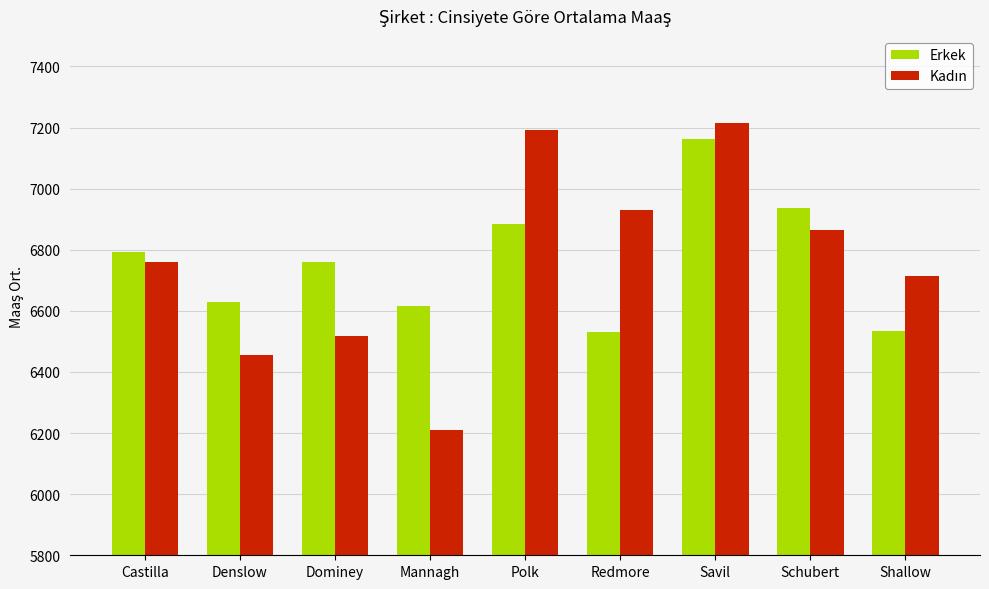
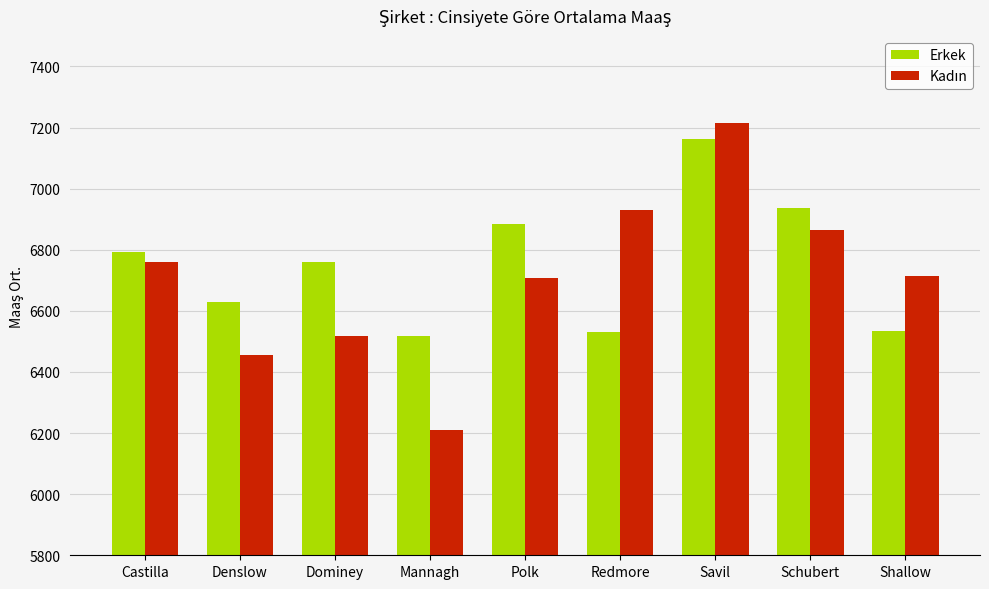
  {
    "Erkek": {
      "Castilla": 6790,
      "Denslow": 6630,
      "Dominey": 6760,
-     "Mannagh": 6610,
+     "Mannagh": 6520,
      "Polk": 6880,
      "Redmore": 6530,
      "Savil": 7160,
      "Schubert": 6940,
      "Shallow": 6530
    },
    "Kadın": {
      "Castilla": 6760,
      "Denslow": 6460,
      "Dominey": 6520,
      "Mannagh": 6210,
-     "Polk": 7190,
+     "Polk": 6710,
      "Redmore": 6930,
      "Savil": 7220,
      "Schubert": 6860,
      "Shallow": 6710
    }
  }
